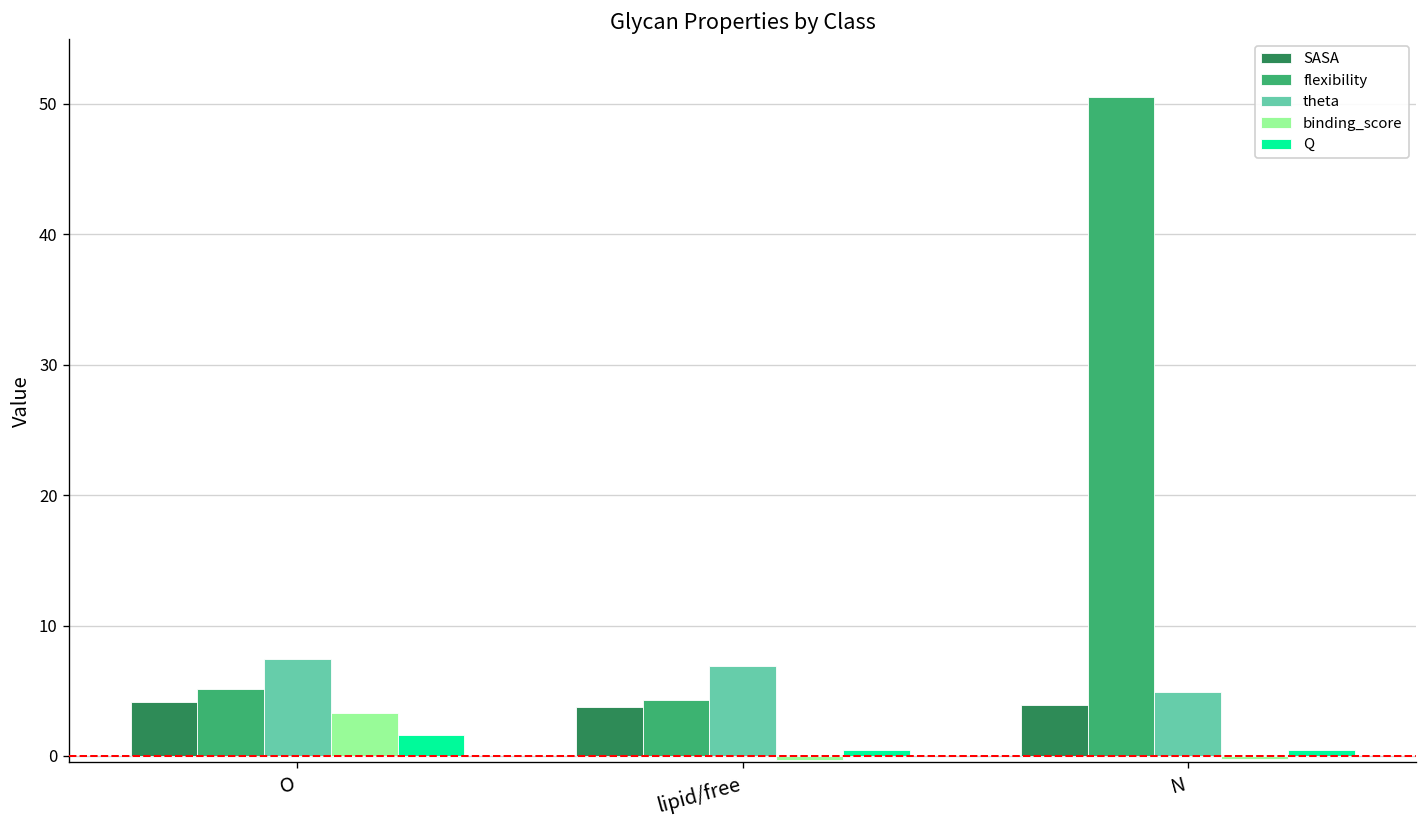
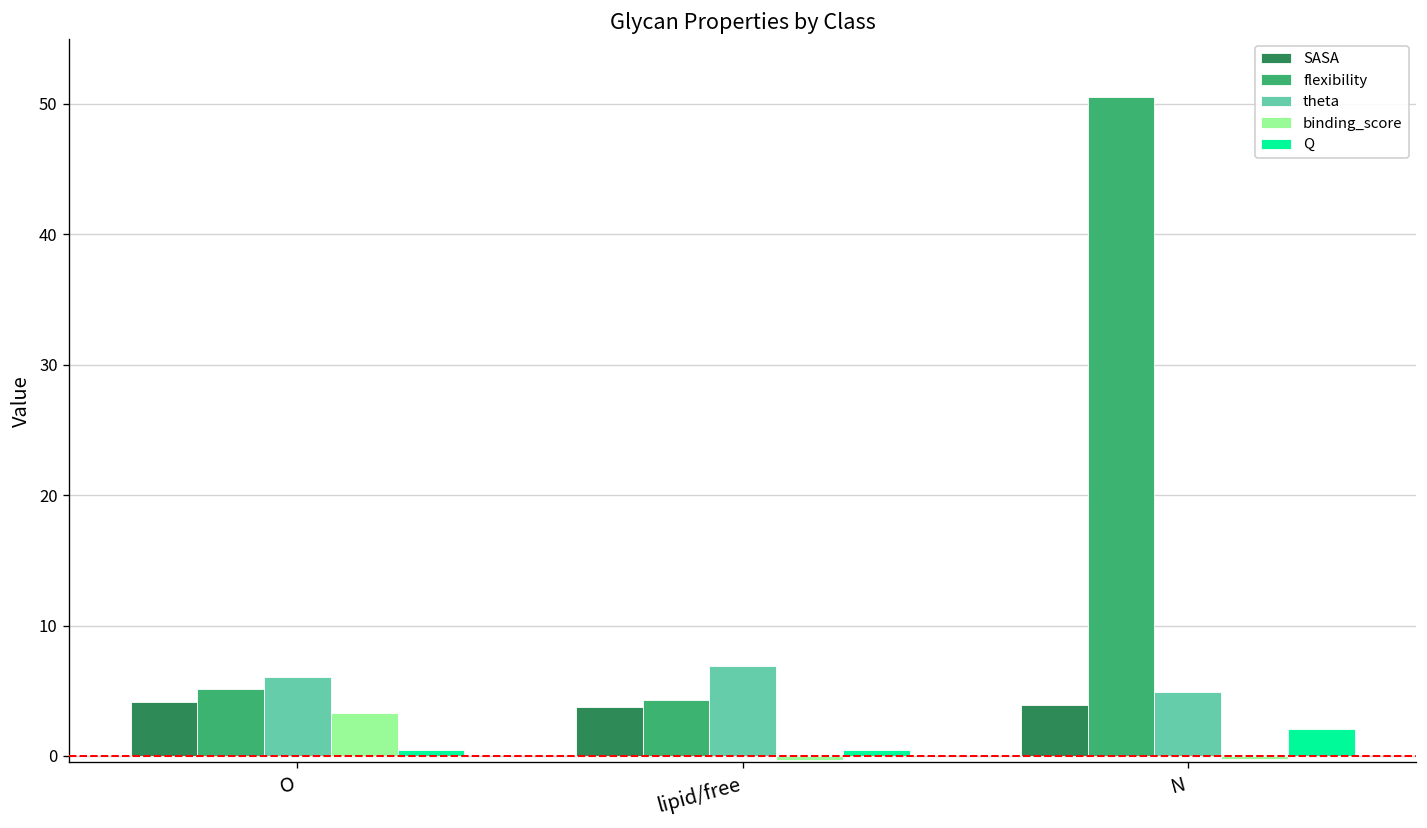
  {
    "theta": {
-     "O": 7.5,
+     "O": 6.1,
      "lipid/free": 6.9,
      "N": 4.9
    },
    "binding_score": {
      "O": 3.3,
      "lipid/free": -0.3
    },
    "Q": {
-     "O": 1.6,
+     "O": 0.4,
      "lipid/free": 0.4,
-     "N": 0.4
+     "N": 2.1
    }
  }
